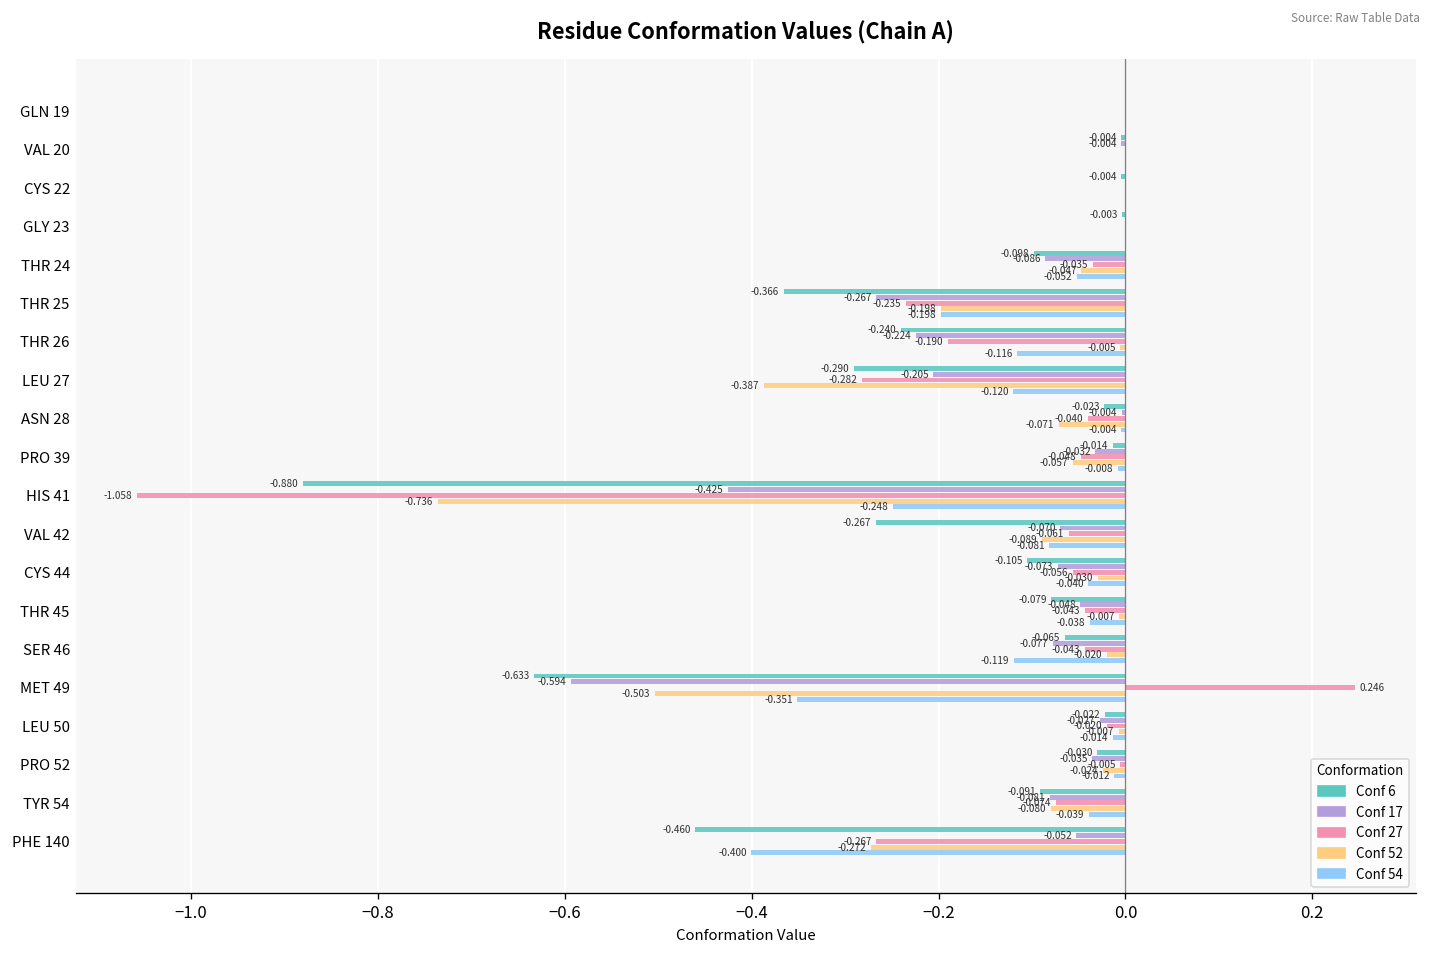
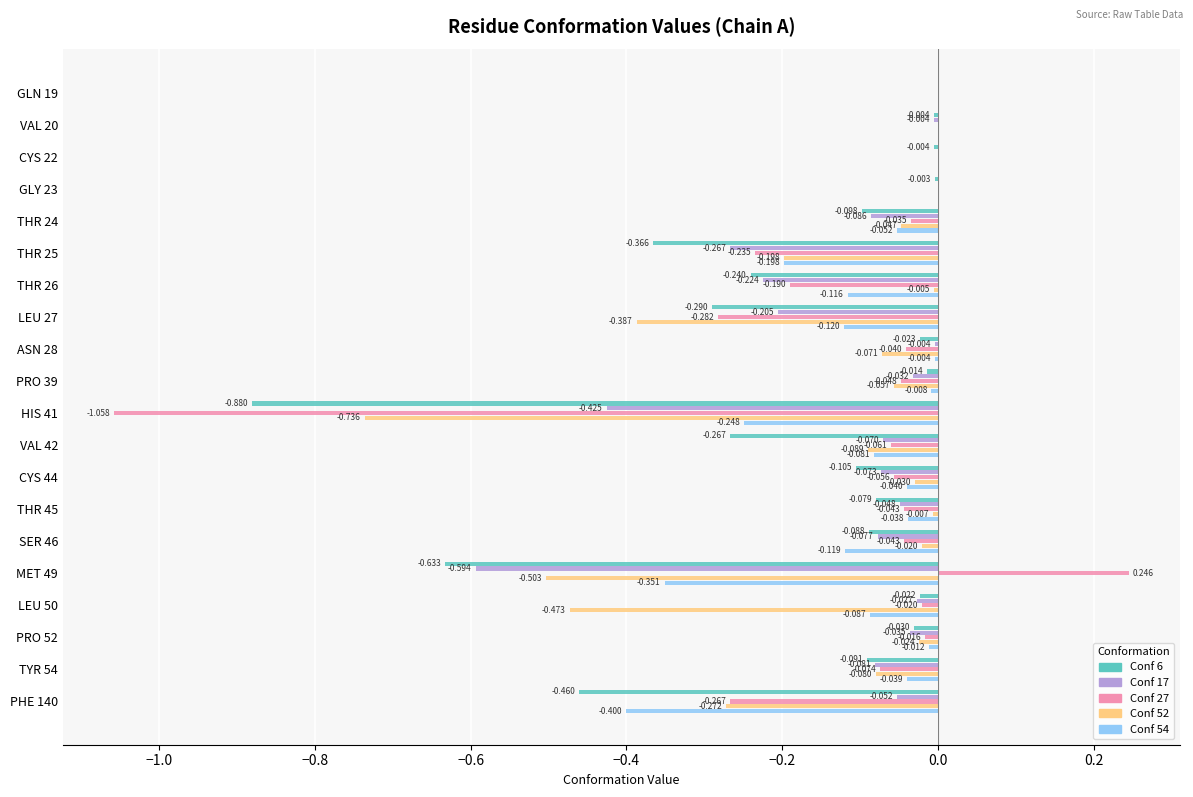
  {
    "Conf 6": {
      "CYS 22": -0.004,
      "GLY 23": -0.003,
      "THR 25": -0.366,
      "LEU 27": -0.290,
      "HIS 41": -0.880,
      "VAL 42": -0.267,
      "CYS 44": -0.105,
      "THR 45": -0.079,
-     "SER 46": -0.065,
+     "SER 46": -0.088,
      "MET 49": -0.633,
      "PHE 140": -0.460
    },
    "Conf 17": {
      "THR 25": -0.267,
      "LEU 27": -0.205,
      "HIS 41": -0.425,
      "MET 49": -0.594,
      "PHE 140": -0.052
    },
    "Conf 27": {
      "THR 25": -0.235,
      "THR 26": -0.190,
      "LEU 27": -0.282,
      "ASN 28": -0.040,
      "HIS 41": -1.058,
      "SER 46": -0.043,
      "MET 49": 0.246,
-     "PRO 52": -0.005
+     "PRO 52": -0.016
    },
    "Conf 52": {
      "THR 26": -0.005,
      "LEU 27": -0.387,
      "ASN 28": -0.071,
      "HIS 41": -0.736,
      "THR 45": -0.007,
      "SER 46": -0.020,
      "MET 49": -0.503,
-     "LEU 50": -0.007
+     "LEU 50": -0.473
    },
    "Conf 54": {
      "THR 26": -0.116,
      "LEU 27": -0.120,
      "ASN 28": -0.004,
      "PRO 39": -0.008,
      "HIS 41": -0.248,
      "THR 45": -0.038,
      "SER 46": -0.119,
      "MET 49": -0.351,
-     "LEU 50": -0.014,
+     "LEU 50": -0.087,
      "TYR 54": -0.039,
      "PHE 140": -0.400
    }
  }
